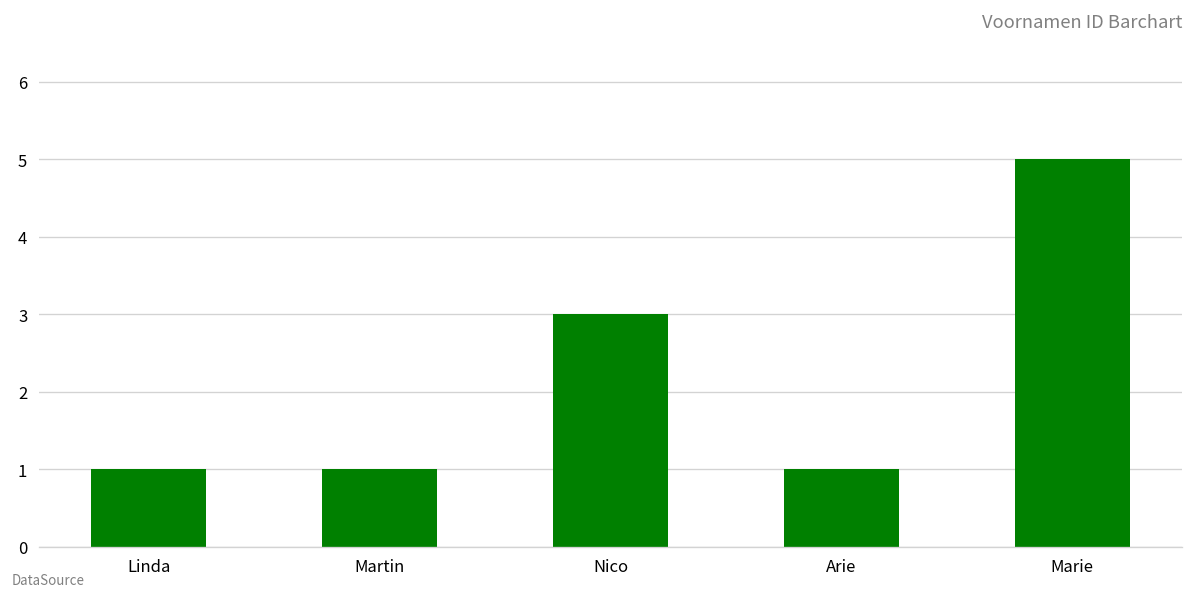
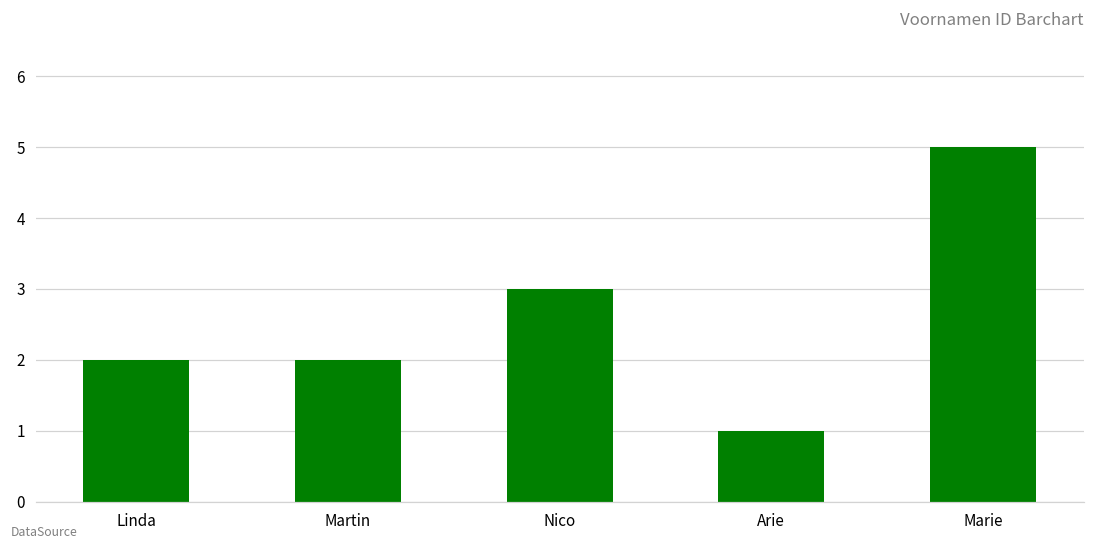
  {
-   "Linda": 1,
-   "Martin": 1,
+   "Linda": 2,
+   "Martin": 2,
    "Nico": 3,
    "Arie": 1,
    "Marie": 5
  }
